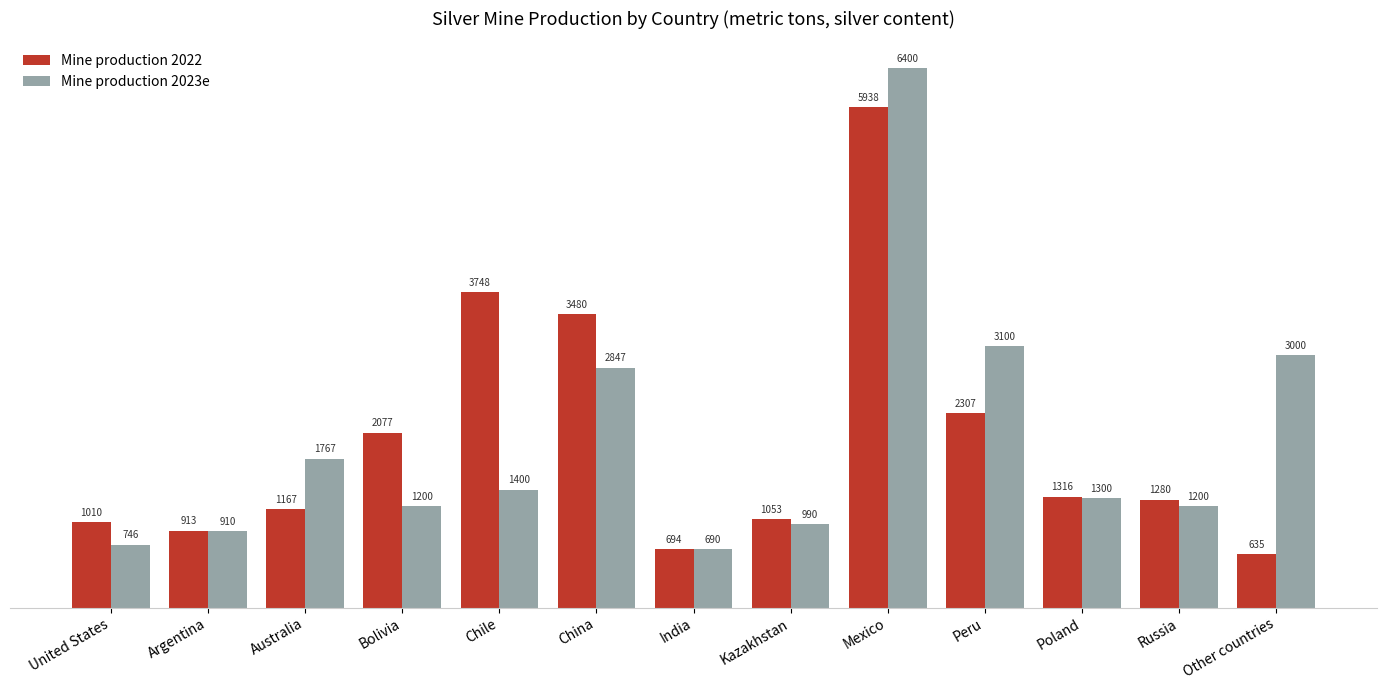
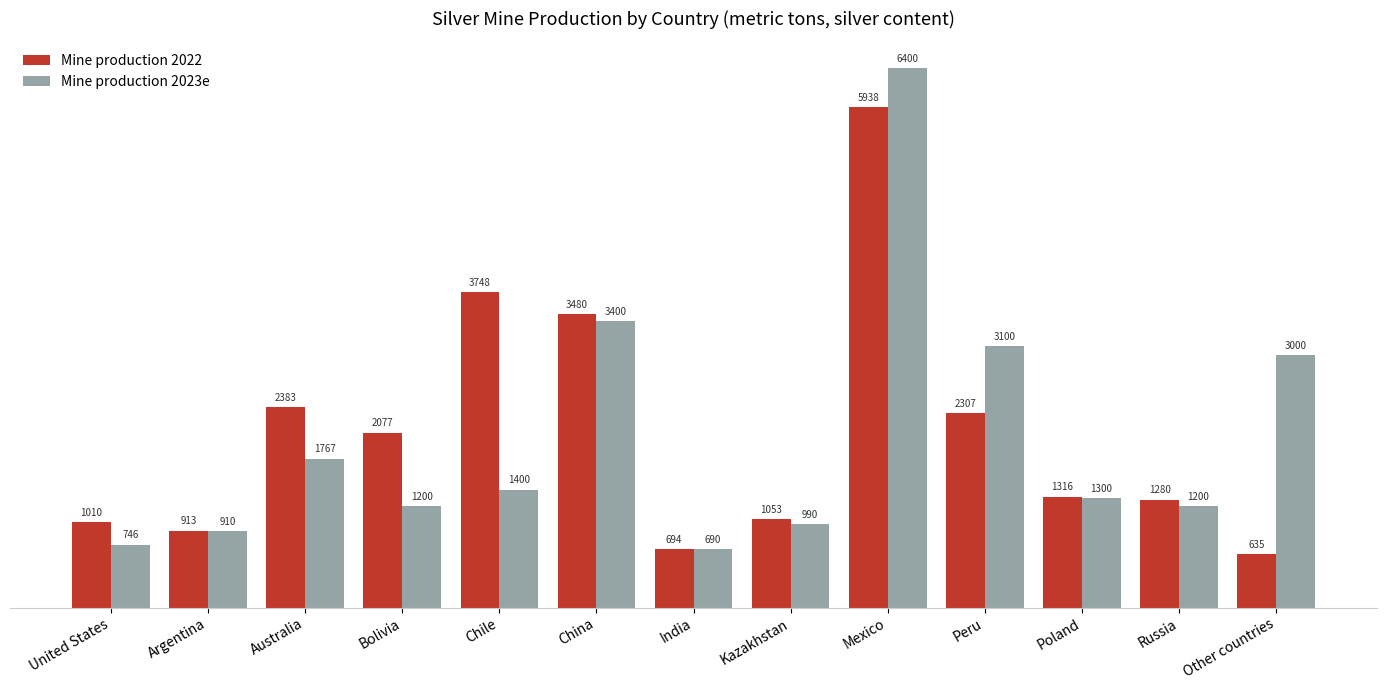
  {
    "Mine production 2022": {
      "United States": 1010,
      "Argentina": 913,
-     "Australia": 1167,
+     "Australia": 2383,
      "Bolivia": 2077,
      "Chile": 3748,
      "China": 3480,
      "India": 694,
      "Kazakhstan": 1053,
      "Mexico": 5938,
      "Peru": 2307,
      "Poland": 1316,
      "Russia": 1280,
      "Other countries": 635
    },
    "Mine production 2023e": {
      "United States": 746,
      "Argentina": 910,
      "Australia": 1767,
      "Bolivia": 1200,
      "Chile": 1400,
-     "China": 2847,
+     "China": 3400,
      "India": 690,
      "Kazakhstan": 990,
      "Mexico": 6400,
      "Peru": 3100,
      "Poland": 1300,
      "Russia": 1200,
      "Other countries": 3000
    }
  }
